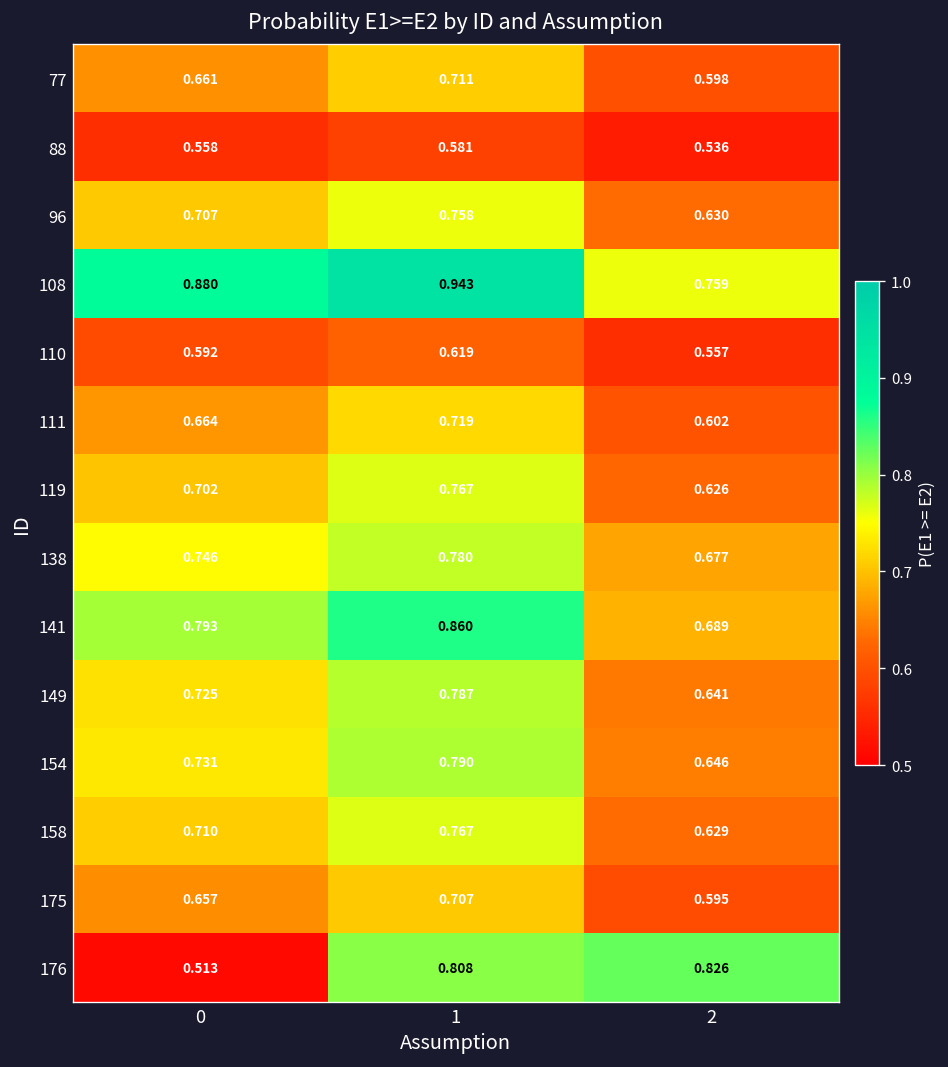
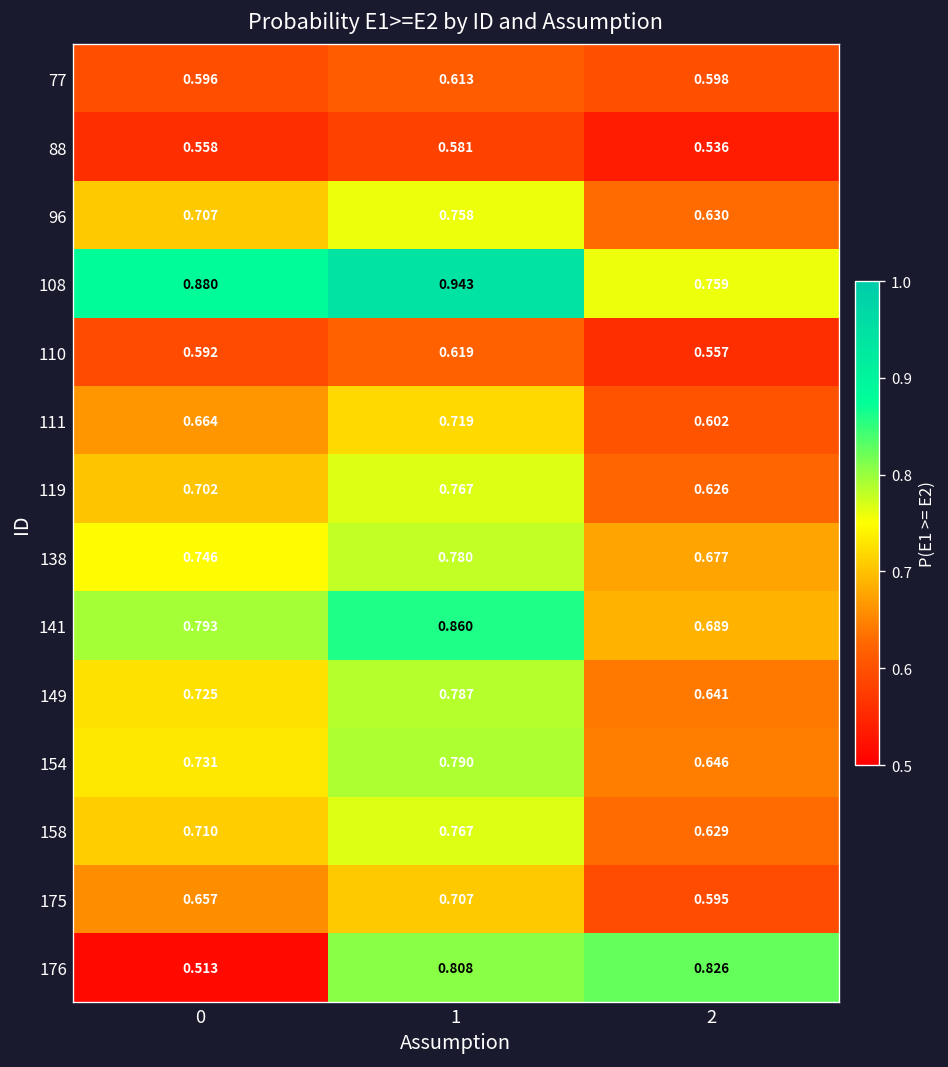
  {
    "77": {
-     "0": 0.661,
-     "1": 0.711,
+     "0": 0.596,
+     "1": 0.613,
      "2": 0.598
    },
    "88": {
      "0": 0.558,
      "1": 0.581,
      "2": 0.536
    },
    "96": {
      "0": 0.707,
      "1": 0.758,
      "2": 0.630
    },
    "108": {
      "0": 0.880,
      "1": 0.943,
      "2": 0.759
    },
    "110": {
      "0": 0.592,
      "1": 0.619,
      "2": 0.557
    },
    "111": {
      "0": 0.664,
      "1": 0.719,
      "2": 0.602
    },
    "119": {
      "0": 0.702,
      "1": 0.767,
      "2": 0.626
    },
    "138": {
      "0": 0.746,
      "1": 0.780,
      "2": 0.677
    },
    "141": {
      "0": 0.793,
      "1": 0.860,
      "2": 0.689
    },
    "149": {
      "0": 0.725,
      "1": 0.787,
      "2": 0.641
    },
    "154": {
      "0": 0.731,
      "1": 0.790,
      "2": 0.646
    },
    "158": {
      "0": 0.710,
      "1": 0.767,
      "2": 0.629
    },
    "175": {
      "0": 0.657,
      "1": 0.707,
      "2": 0.595
    },
    "176": {
      "0": 0.513,
      "1": 0.808,
      "2": 0.826
    }
  }
